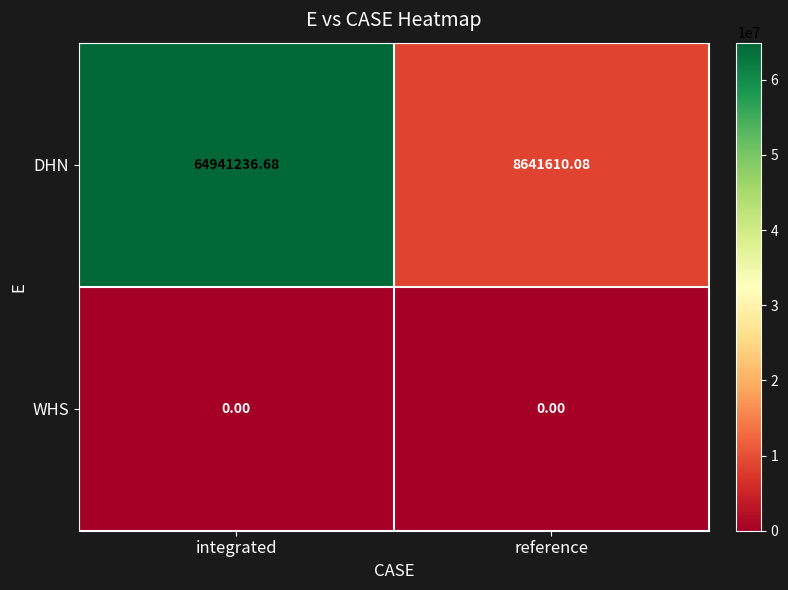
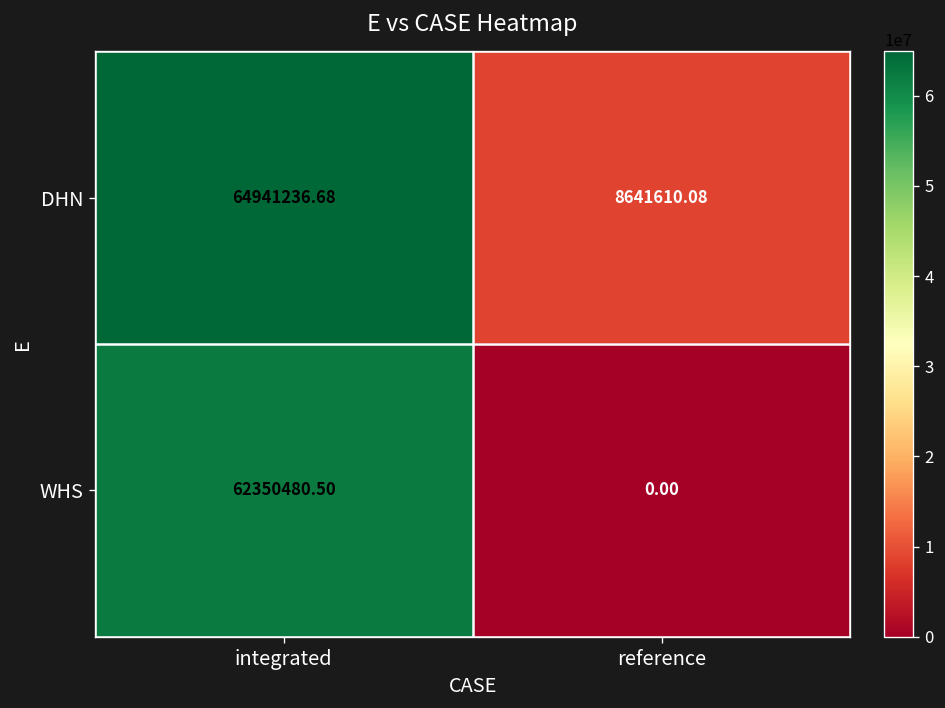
  {
    "DHN": {
      "integrated": 64941236.68,
      "reference": 8641610.08
    },
    "WHS": {
-     "integrated": 0.00,
+     "integrated": 62350480.50,
      "reference": 0.00
    }
  }
